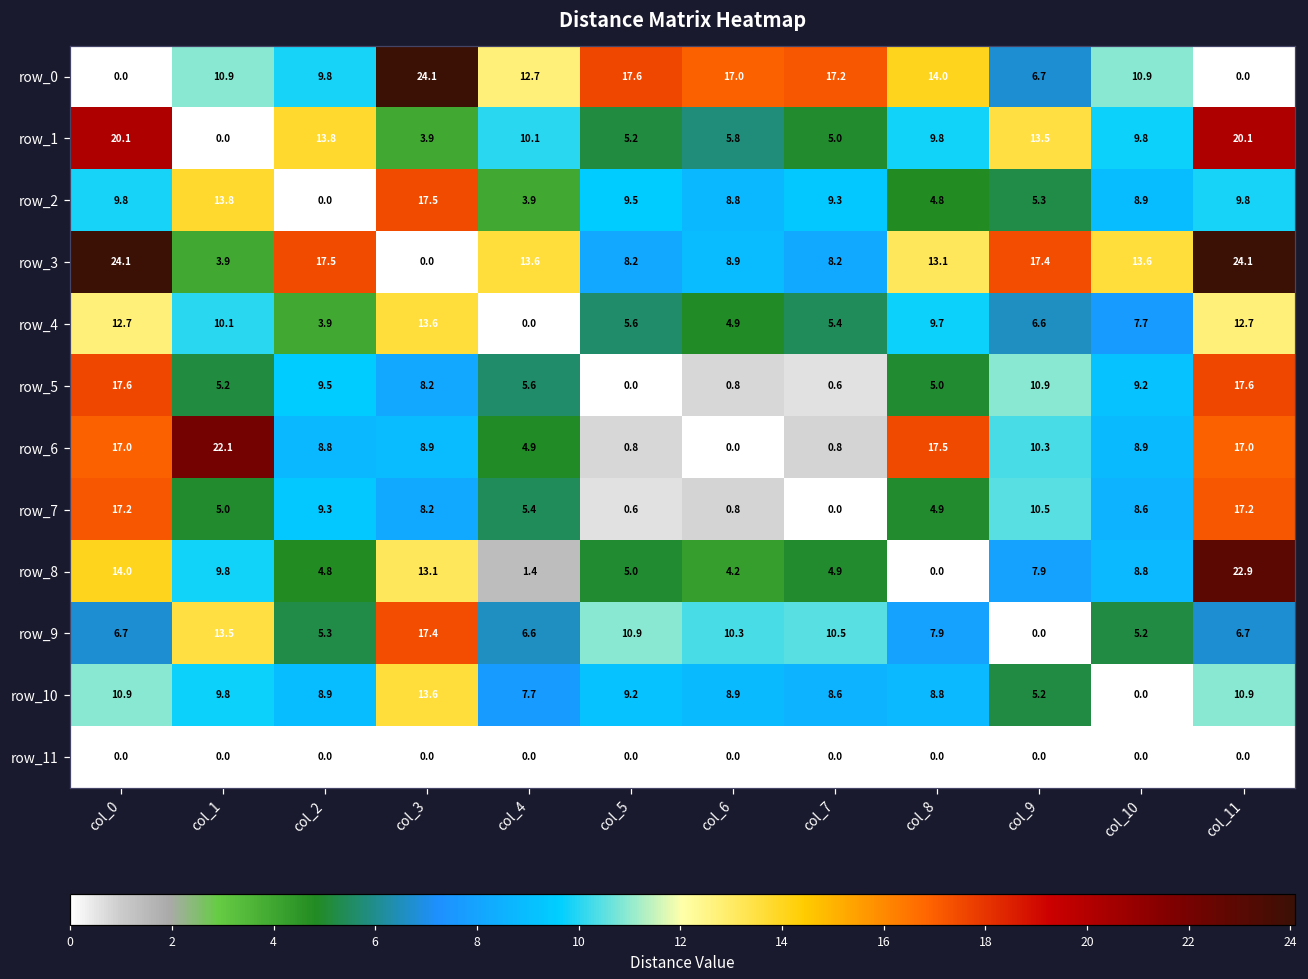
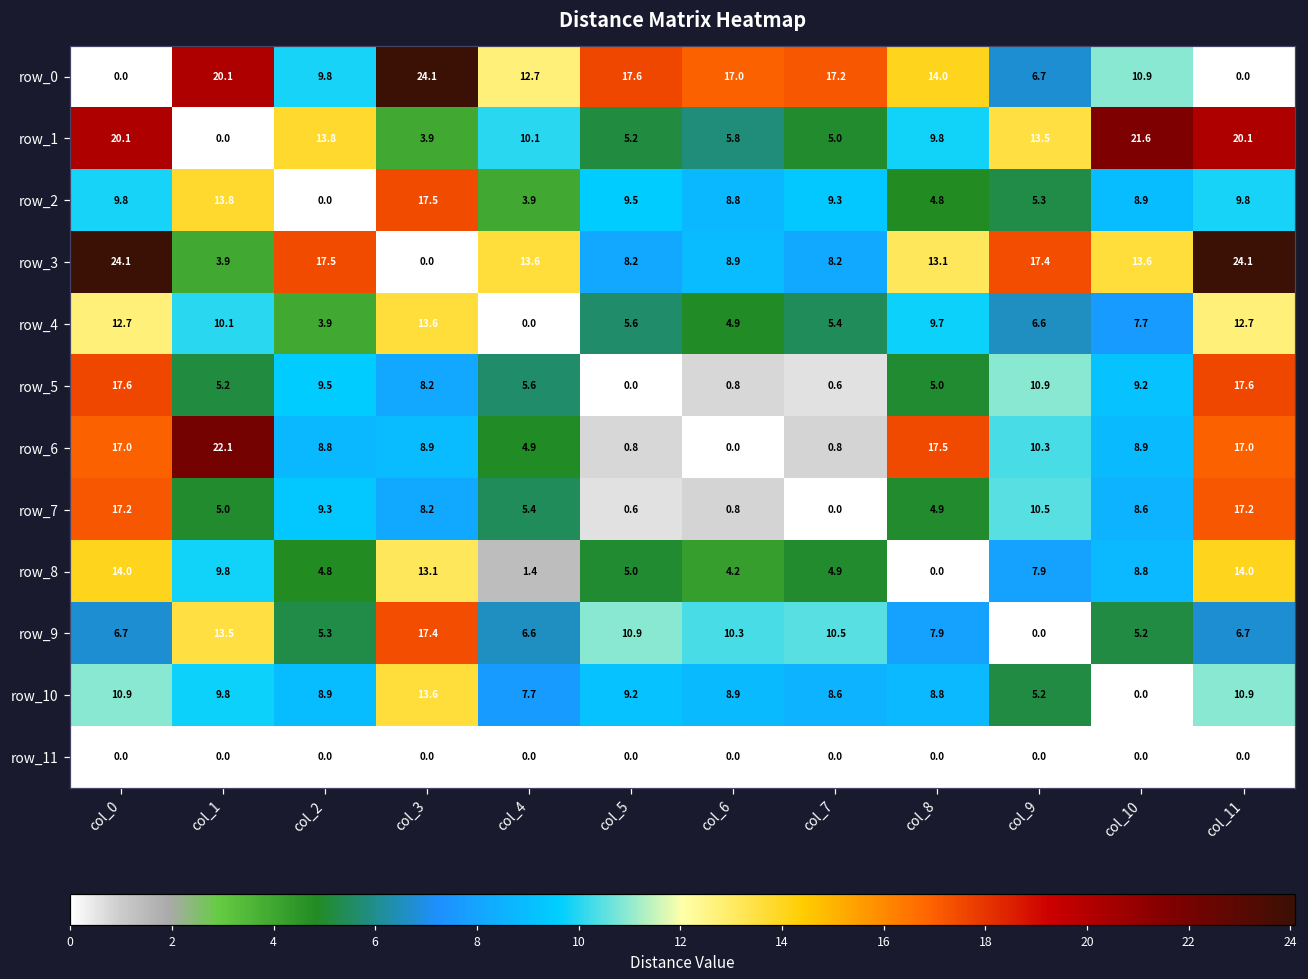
  {
    "row_0": {
      "col_0": 0.0,
-     "col_1": 10.9,
+     "col_1": 20.1,
      "col_2": 9.8,
      "col_3": 24.1,
      "col_4": 12.7,
      "col_5": 17.6,
      "col_6": 17.0,
      "col_7": 17.2,
      "col_8": 14.0,
      "col_9": 6.7,
      "col_10": 10.9,
      "col_11": 0.0
    },
    "row_1": {
      "col_0": 20.1,
      "col_1": 0.0,
      "col_2": 13.8,
      "col_3": 3.9,
      "col_4": 10.1,
      "col_5": 5.2,
      "col_6": 5.8,
      "col_7": 5.0,
      "col_8": 9.8,
      "col_9": 13.5,
-     "col_10": 9.8,
+     "col_10": 21.6,
      "col_11": 20.1
    },
    "row_2": {
      "col_0": 9.8,
      "col_1": 13.8,
      "col_2": 0.0,
      "col_3": 17.5,
      "col_4": 3.9,
      "col_5": 9.5,
      "col_6": 8.8,
      "col_7": 9.3,
      "col_8": 4.8,
      "col_9": 5.3,
      "col_10": 8.9,
      "col_11": 9.8
    },
    "row_3": {
      "col_0": 24.1,
      "col_1": 3.9,
      "col_2": 17.5,
      "col_3": 0.0,
      "col_4": 13.6,
      "col_5": 8.2,
      "col_6": 8.9,
      "col_7": 8.2,
      "col_8": 13.1,
      "col_9": 17.4,
      "col_10": 13.6,
      "col_11": 24.1
    },
    "row_4": {
      "col_0": 12.7,
      "col_1": 10.1,
      "col_2": 3.9,
      "col_3": 13.6,
      "col_4": 0.0,
      "col_5": 5.6,
      "col_6": 4.9,
      "col_7": 5.4,
      "col_8": 9.7,
      "col_9": 6.6,
      "col_10": 7.7,
      "col_11": 12.7
    },
    "row_5": {
      "col_0": 17.6,
      "col_1": 5.2,
      "col_2": 9.5,
      "col_3": 8.2,
      "col_4": 5.6,
      "col_5": 0.0,
      "col_6": 0.8,
      "col_7": 0.6,
      "col_8": 5.0,
      "col_9": 10.9,
      "col_10": 9.2,
      "col_11": 17.6
    },
    "row_6": {
      "col_0": 17.0,
      "col_1": 22.1,
      "col_2": 8.8,
      "col_3": 8.9,
      "col_4": 4.9,
      "col_5": 0.8,
      "col_6": 0.0,
      "col_7": 0.8,
      "col_8": 17.5,
      "col_9": 10.3,
      "col_10": 8.9,
      "col_11": 17.0
    },
    "row_7": {
      "col_0": 17.2,
      "col_1": 5.0,
      "col_2": 9.3,
      "col_3": 8.2,
      "col_4": 5.4,
      "col_5": 0.6,
      "col_6": 0.8,
      "col_7": 0.0,
      "col_8": 4.9,
      "col_9": 10.5,
      "col_10": 8.6,
      "col_11": 17.2
    },
    "row_8": {
      "col_0": 14.0,
      "col_1": 9.8,
      "col_2": 4.8,
      "col_3": 13.1,
      "col_4": 1.4,
      "col_5": 5.0,
      "col_6": 4.2,
      "col_7": 4.9,
      "col_8": 0.0,
      "col_9": 7.9,
      "col_10": 8.8,
-     "col_11": 22.9
+     "col_11": 14.0
    },
    "row_9": {
      "col_0": 6.7,
      "col_1": 13.5,
      "col_2": 5.3,
      "col_3": 17.4,
      "col_4": 6.6,
      "col_5": 10.9,
      "col_6": 10.3,
      "col_7": 10.5,
      "col_8": 7.9,
      "col_9": 0.0,
      "col_10": 5.2,
      "col_11": 6.7
    },
    "row_10": {
      "col_0": 10.9,
      "col_1": 9.8,
      "col_2": 8.9,
      "col_3": 13.6,
      "col_4": 7.7,
      "col_5": 9.2,
      "col_6": 8.9,
      "col_7": 8.6,
      "col_8": 8.8,
      "col_9": 5.2,
      "col_10": 0.0,
      "col_11": 10.9
    },
    "row_11": {
      "col_0": 0.0,
      "col_1": 0.0,
      "col_2": 0.0,
      "col_3": 0.0,
      "col_4": 0.0,
      "col_5": 0.0,
      "col_6": 0.0,
      "col_7": 0.0,
      "col_8": 0.0,
      "col_9": 0.0,
      "col_10": 0.0,
      "col_11": 0.0
    }
  }
